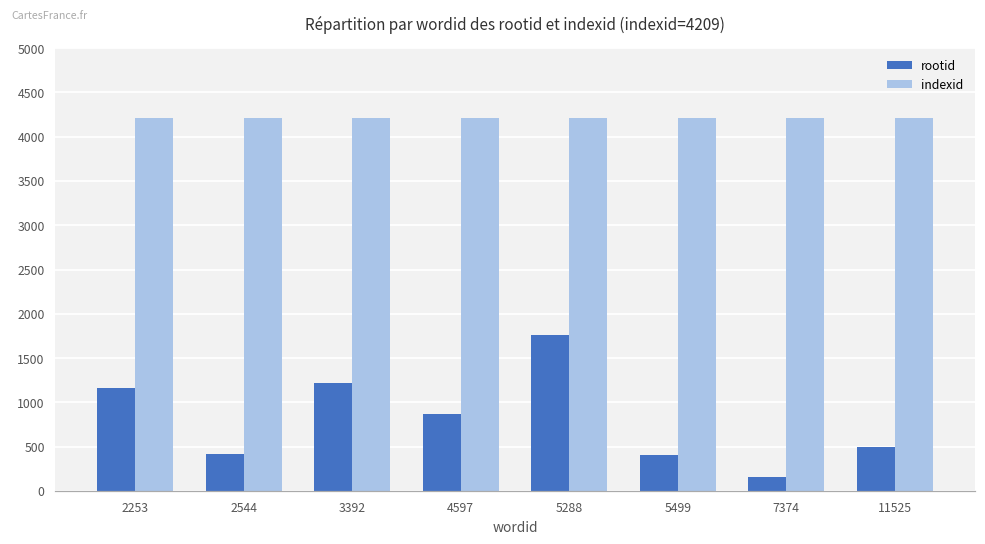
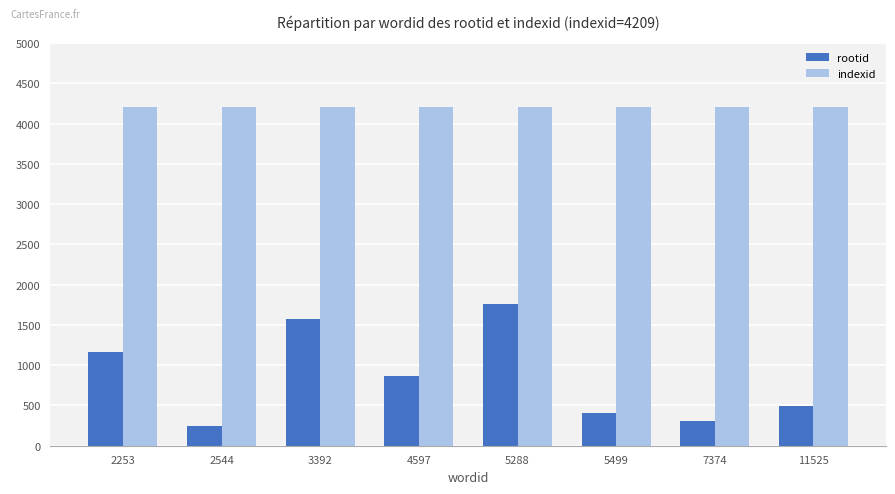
  {
    "rootid": {
      "2253": 1200,
-     "2544": 400,
-     "3392": 1200,
+     "2544": 200,
+     "3392": 1600,
      "4597": 900,
      "5288": 1800,
      "5499": 400,
-     "7374": 200,
+     "7374": 300,
      "11525": 500
    },
    "indexid": {
      "2253": 4200,
      "2544": 4200,
      "3392": 4200,
      "4597": 4200,
      "5288": 4200,
      "5499": 4200,
      "7374": 4200,
      "11525": 4200
    }
  }
